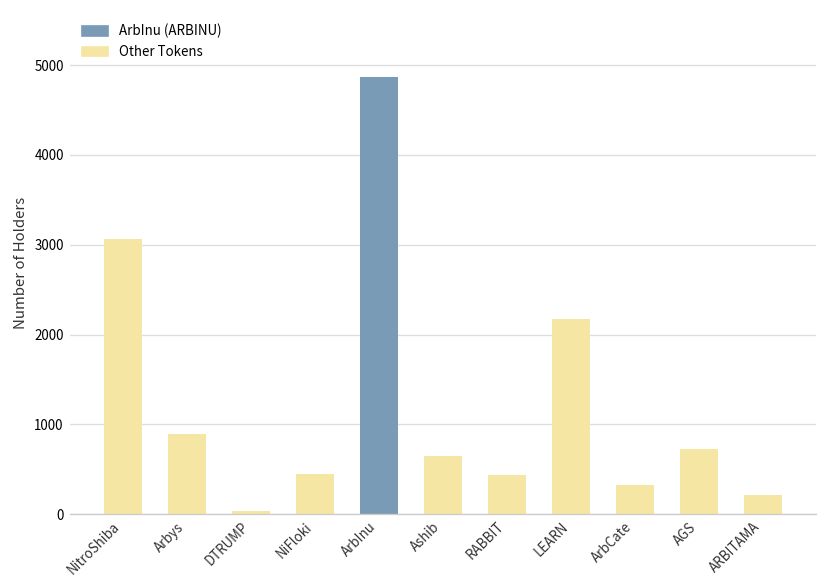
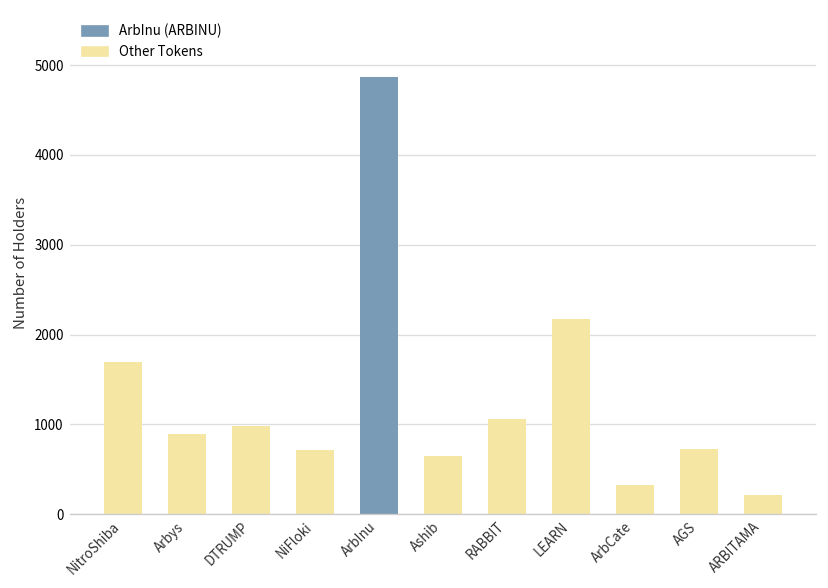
  {
-   "NitroShiba": 3100,
+   "NitroShiba": 1700,
    "Arbys": 900,
-   "DTRUMP": 0,
-   "NiFloki": 500,
+   "DTRUMP": 1000,
+   "NiFloki": 700,
    "ArbInu": 4900,
    "Ashib": 600,
-   "RABBIT": 400,
+   "RABBIT": 1100,
    "LEARN": 2200,
    "ArbCate": 300,
    "AGS": 700,
    "ARBITAMA": 200
  }
